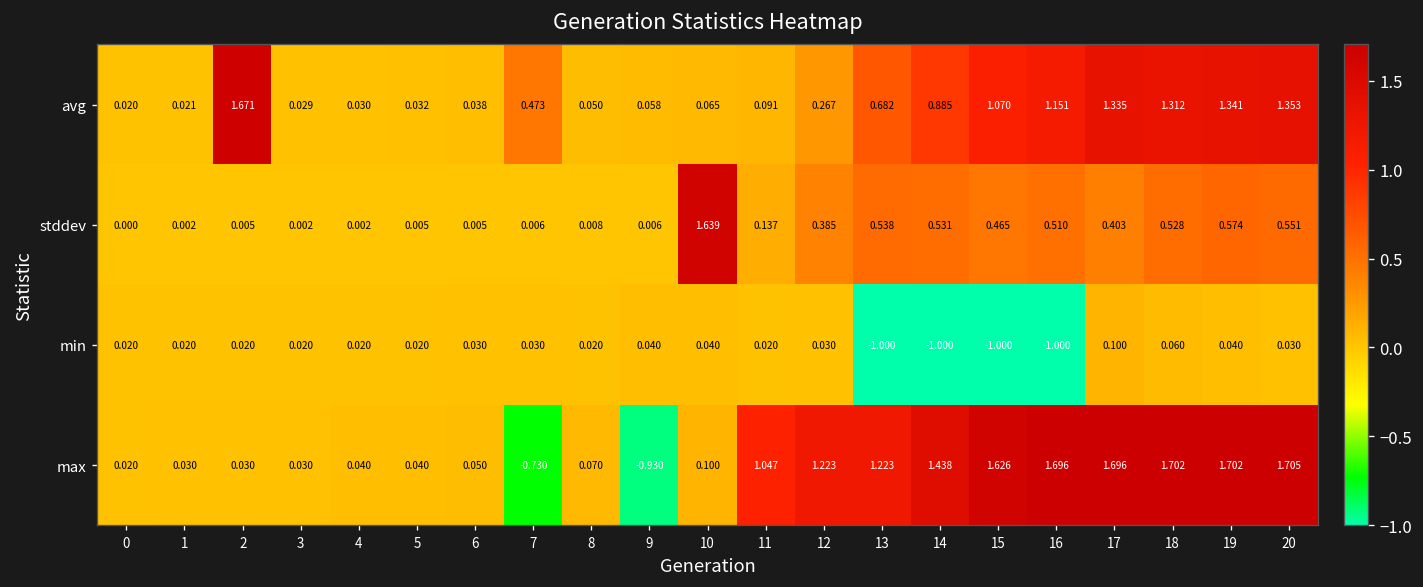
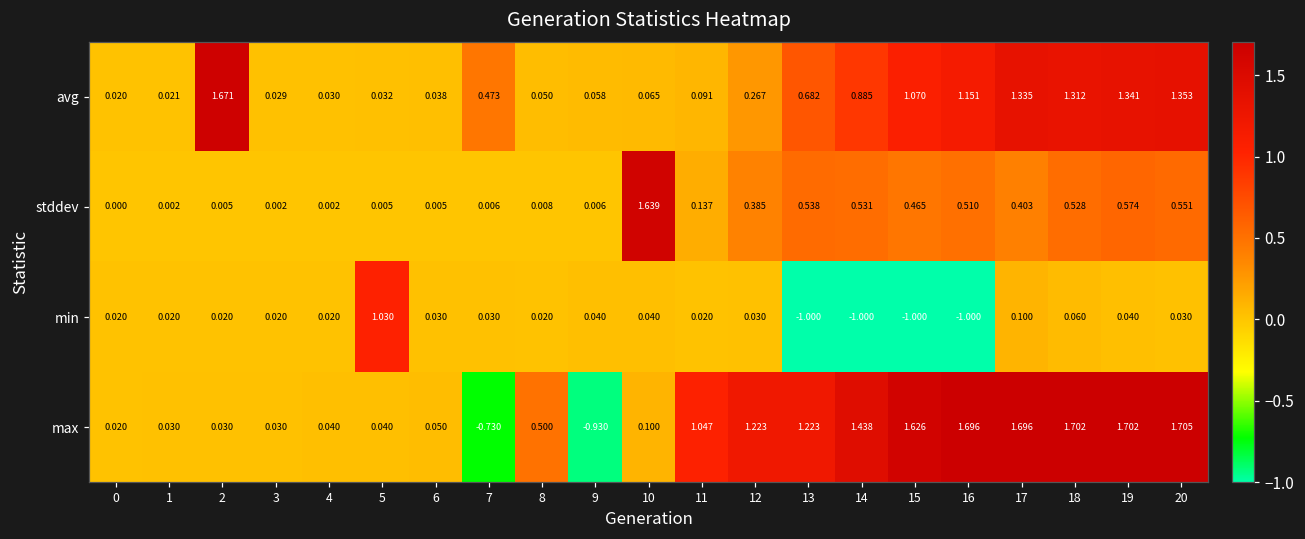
  {
    "avg": {
      "0": 0.020,
      "1": 0.021,
      "2": 1.671,
      "3": 0.029,
      "4": 0.030,
      "5": 0.032,
      "6": 0.038,
      "7": 0.473,
      "8": 0.050,
      "9": 0.058,
      "10": 0.065,
      "11": 0.091,
      "12": 0.267,
      "13": 0.682,
      "14": 0.885,
      "15": 1.070,
      "16": 1.151,
      "17": 1.335,
      "18": 1.312,
      "19": 1.341,
      "20": 1.353
    },
    "stddev": {
      "0": 0.000,
      "1": 0.002,
      "2": 0.005,
      "3": 0.002,
      "4": 0.002,
      "5": 0.005,
      "6": 0.005,
      "7": 0.006,
      "8": 0.008,
      "9": 0.006,
      "10": 1.639,
      "11": 0.137,
      "12": 0.385,
      "13": 0.538,
      "14": 0.531,
      "15": 0.465,
      "16": 0.510,
      "17": 0.403,
      "18": 0.528,
      "19": 0.574,
      "20": 0.551
    },
    "min": {
      "0": 0.020,
      "1": 0.020,
      "2": 0.020,
      "3": 0.020,
      "4": 0.020,
-     "5": 0.020,
+     "5": 1.030,
      "6": 0.030,
      "7": 0.030,
      "8": 0.020,
      "9": 0.040,
      "10": 0.040,
      "11": 0.020,
      "12": 0.030,
      "13": -1.000,
      "14": -1.000,
      "15": -1.000,
      "16": -1.000,
      "17": 0.100,
      "18": 0.060,
      "19": 0.040,
      "20": 0.030
    },
    "max": {
      "0": 0.020,
      "1": 0.030,
      "2": 0.030,
      "3": 0.030,
      "4": 0.040,
      "5": 0.040,
      "6": 0.050,
      "7": -0.730,
-     "8": 0.070,
+     "8": 0.500,
      "9": -0.930,
      "10": 0.100,
      "11": 1.047,
      "12": 1.223,
      "13": 1.223,
      "14": 1.438,
      "15": 1.626,
      "16": 1.696,
      "17": 1.696,
      "18": 1.702,
      "19": 1.702,
      "20": 1.705
    }
  }
